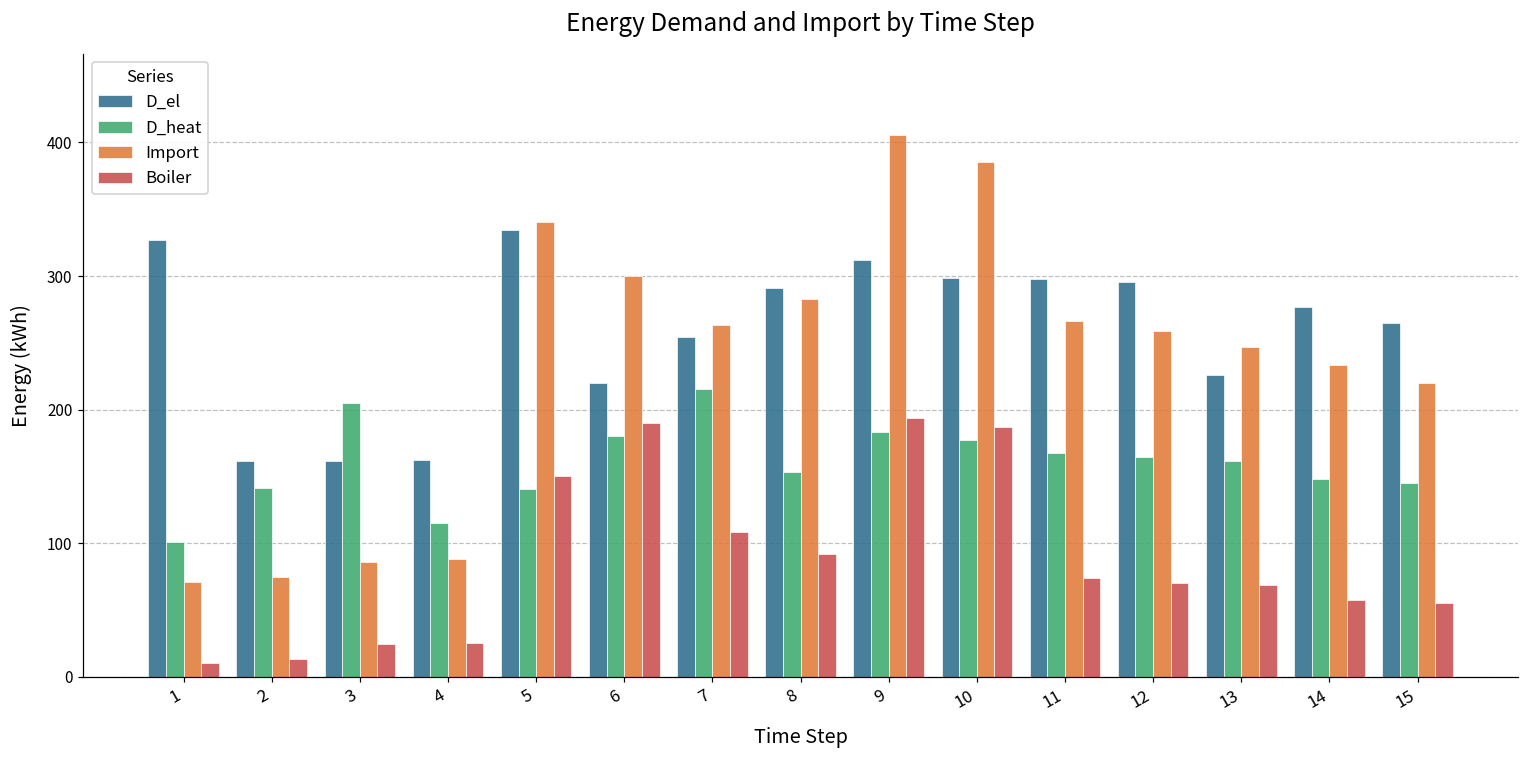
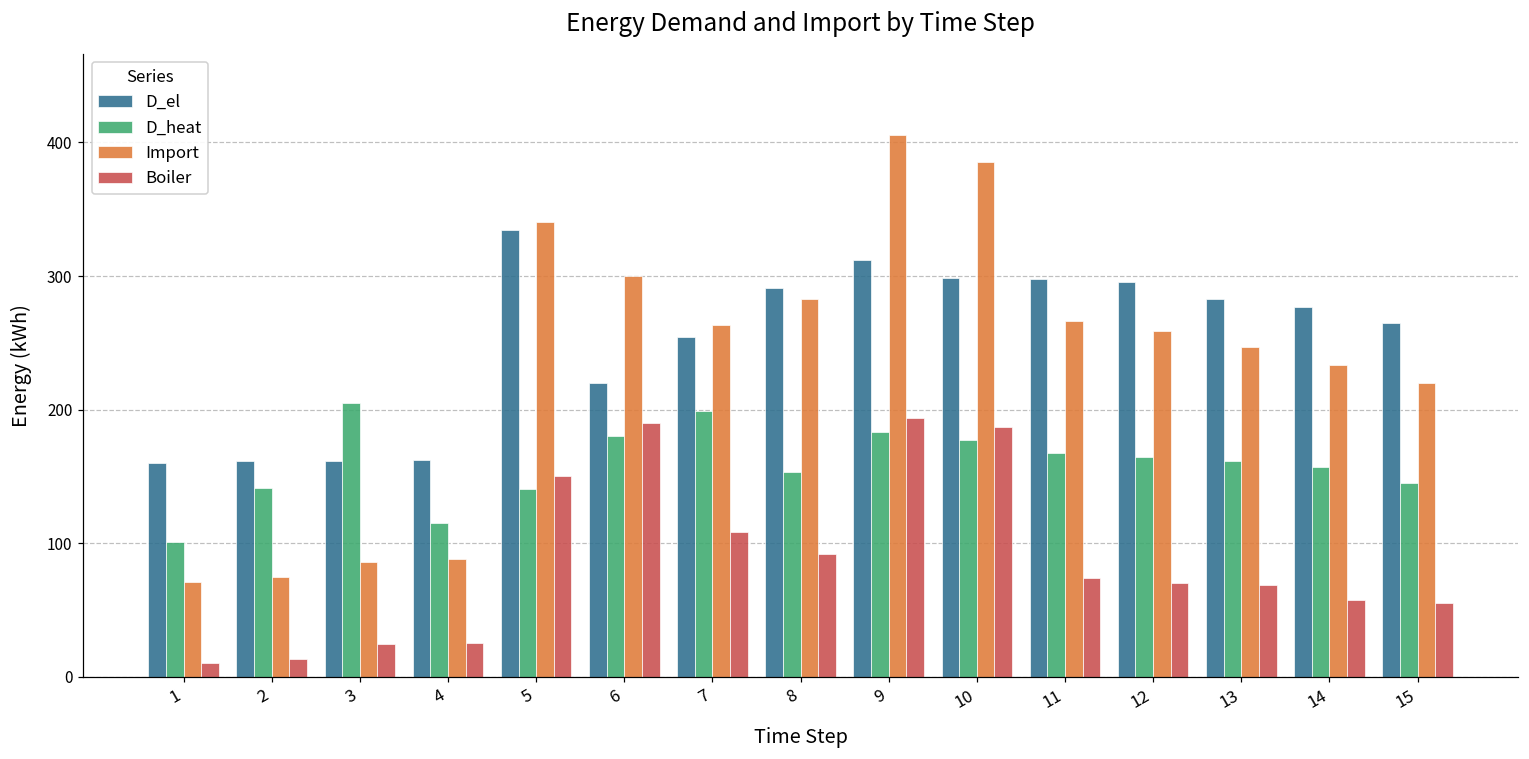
  {
    "D_el": {
-     "1": 327,
+     "1": 160,
      "2": 162,
      "3": 161,
      "4": 163,
      "5": 335,
      "6": 220,
      "7": 254,
      "8": 291,
      "9": 312,
      "10": 298,
      "11": 298,
      "12": 295,
-     "13": 226,
+     "13": 283,
      "14": 277,
      "15": 265
    },
    "D_heat": {
      "1": 101,
      "2": 142,
      "3": 205,
      "4": 115,
      "5": 140,
      "6": 180,
-     "7": 216,
+     "7": 199,
      "8": 153,
      "9": 184,
      "10": 177,
      "11": 167,
      "12": 164,
      "13": 162,
-     "14": 148,
+     "14": 157,
      "15": 145
    }
  }
